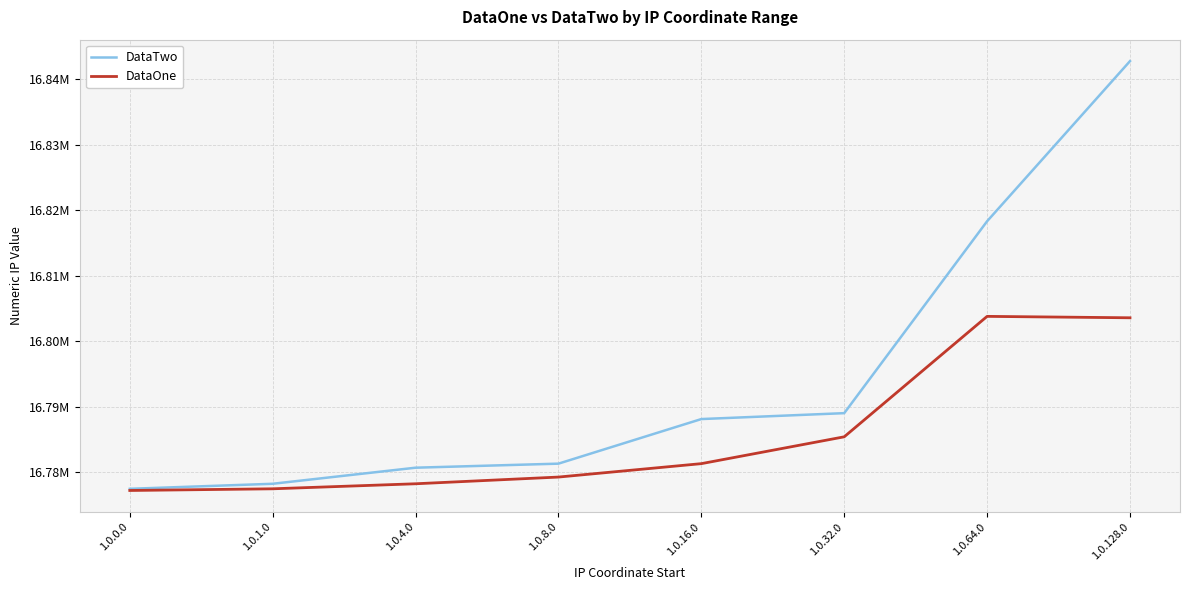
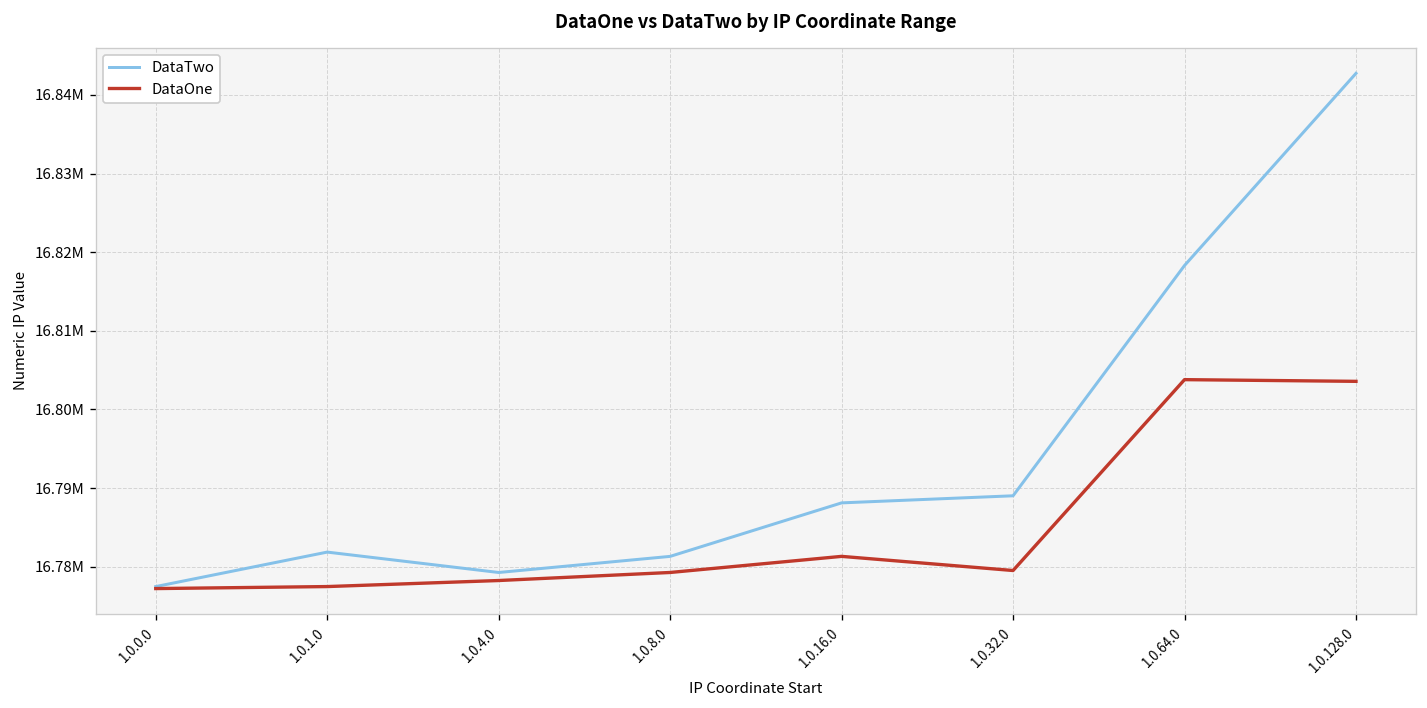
  {
    "DataTwo": {
-     "1.0.1.0": 16778000,
-     "1.0.4.0": 16781000,
+     "1.0.1.0": 16782000,
+     "1.0.4.0": 16779000,
      "1.0.8.0": 16781000,
      "1.0.16.0": 16788000,
      "1.0.32.0": 16789000,
      "1.0.64.0": 16818000,
      "1.0.128.0": 16843000
    },
    "DataOne": {
      "1.0.1.0": 16777000,
      "1.0.4.0": 16778000,
      "1.0.8.0": 16779000,
      "1.0.16.0": 16781000,
-     "1.0.32.0": 16785000,
+     "1.0.32.0": 16780000,
      "1.0.64.0": 16804000,
      "1.0.128.0": 16804000
    }
  }
